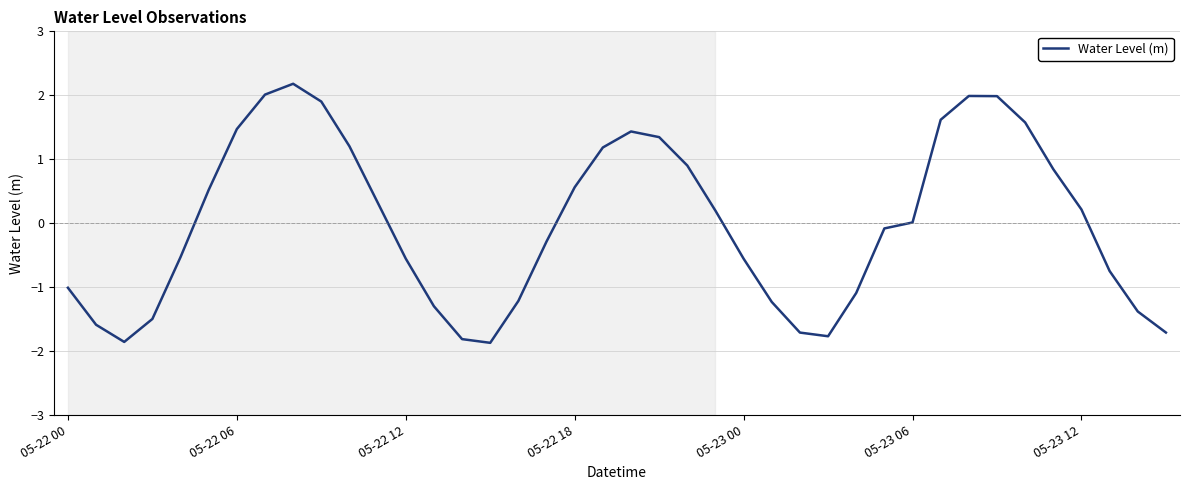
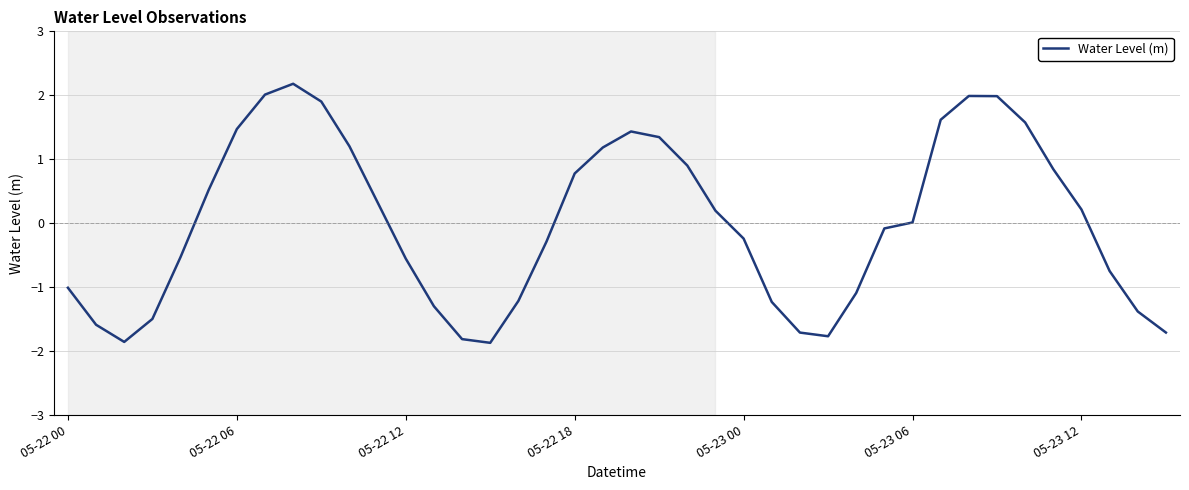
  {
    "05-22 00": -1.0,
    "05-22 06": 1.5,
    "05-22 12": -0.6,
-   "05-22 18": 0.6,
-   "05-23 00": -0.6,
+   "05-22 18": 0.8,
+   "05-23 00": -0.2,
    "05-23 06": 0.0,
    "05-23 12": 0.2
  }
